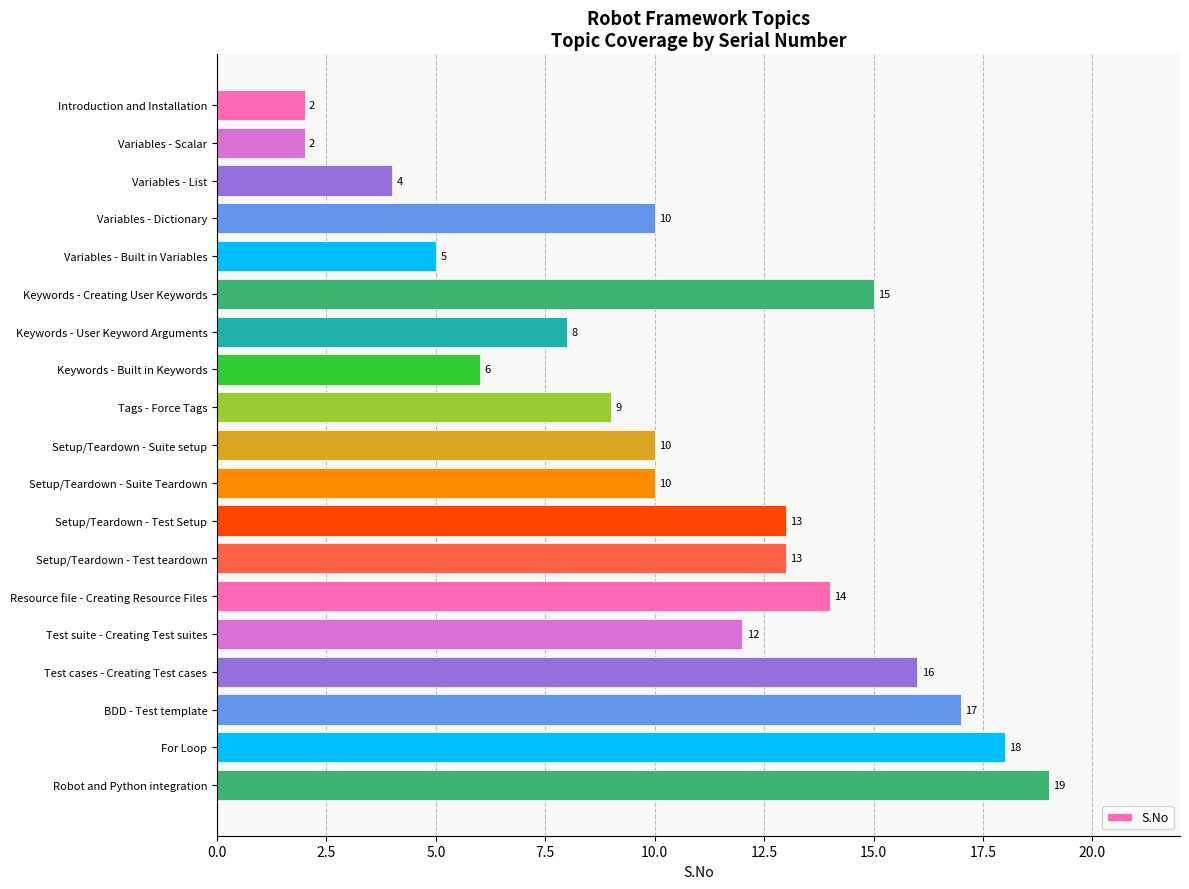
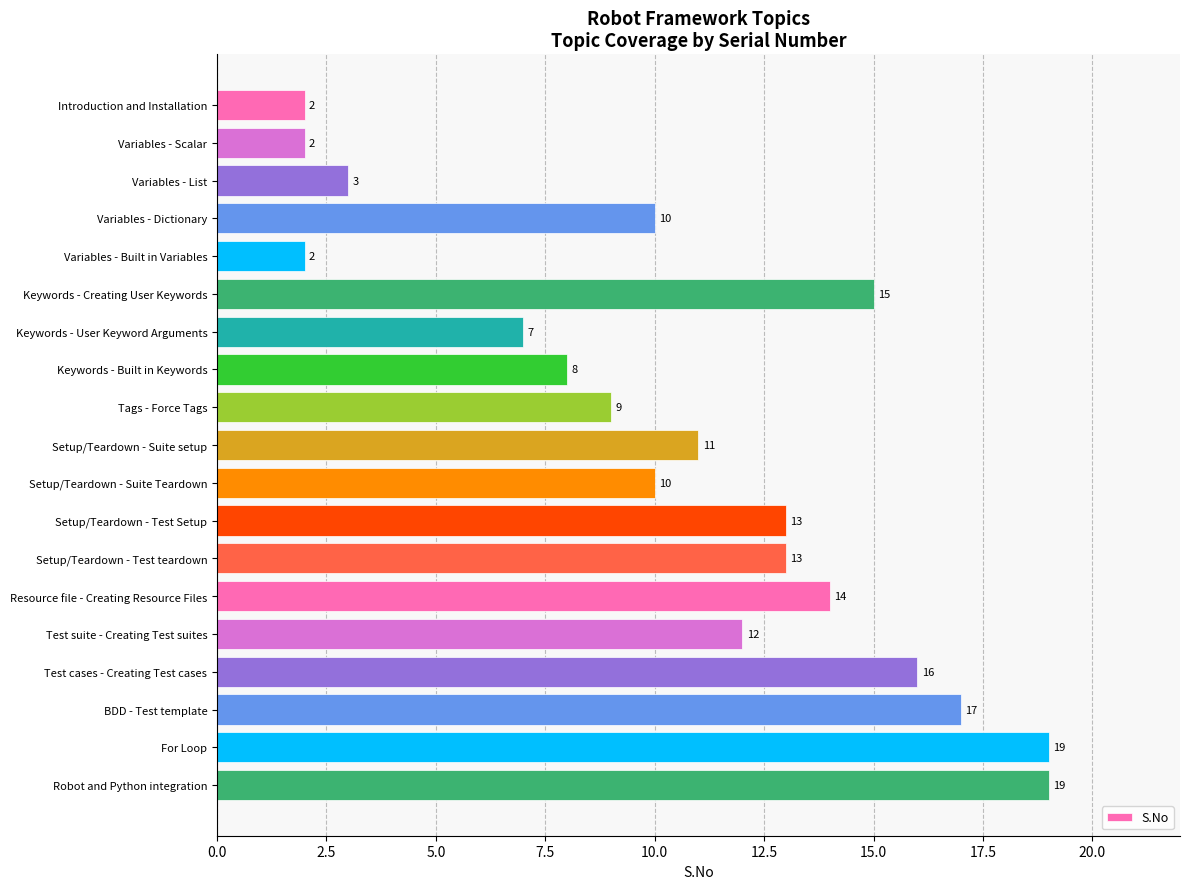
  {
    "Introduction and Installation": 2,
    "Variables - Scalar": 2,
-   "Variables - List": 4,
+   "Variables - List": 3,
    "Variables - Dictionary": 10,
-   "Variables - Built in Variables": 5,
+   "Variables - Built in Variables": 2,
    "Keywords - Creating User Keywords": 15,
-   "Keywords - User Keyword Arguments": 8,
-   "Keywords - Built in Keywords": 6,
+   "Keywords - User Keyword Arguments": 7,
+   "Keywords - Built in Keywords": 8,
    "Tags - Force Tags": 9,
-   "Setup/Teardown - Suite setup": 10,
+   "Setup/Teardown - Suite setup": 11,
    "Setup/Teardown - Suite Teardown": 10,
    "Setup/Teardown - Test Setup": 13,
    "Setup/Teardown - Test teardown": 13,
    "Resource file - Creating Resource Files": 14,
    "Test suite - Creating Test suites": 12,
    "Test cases - Creating Test cases": 16,
    "BDD - Test template": 17,
-   "For Loop": 18,
+   "For Loop": 19,
    "Robot and Python integration": 19
  }
